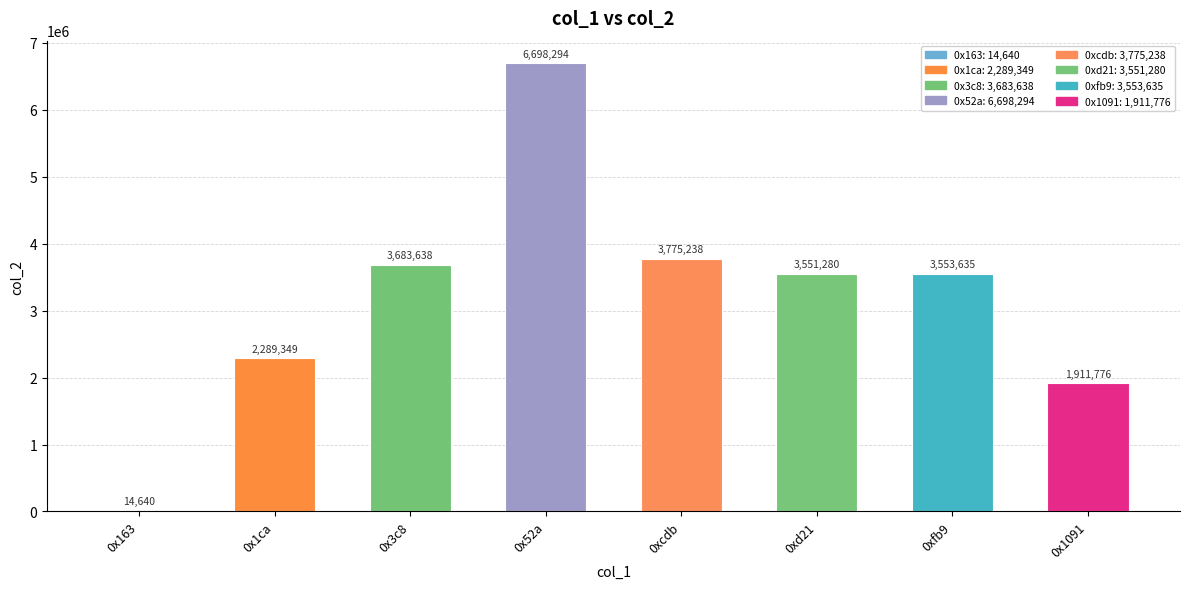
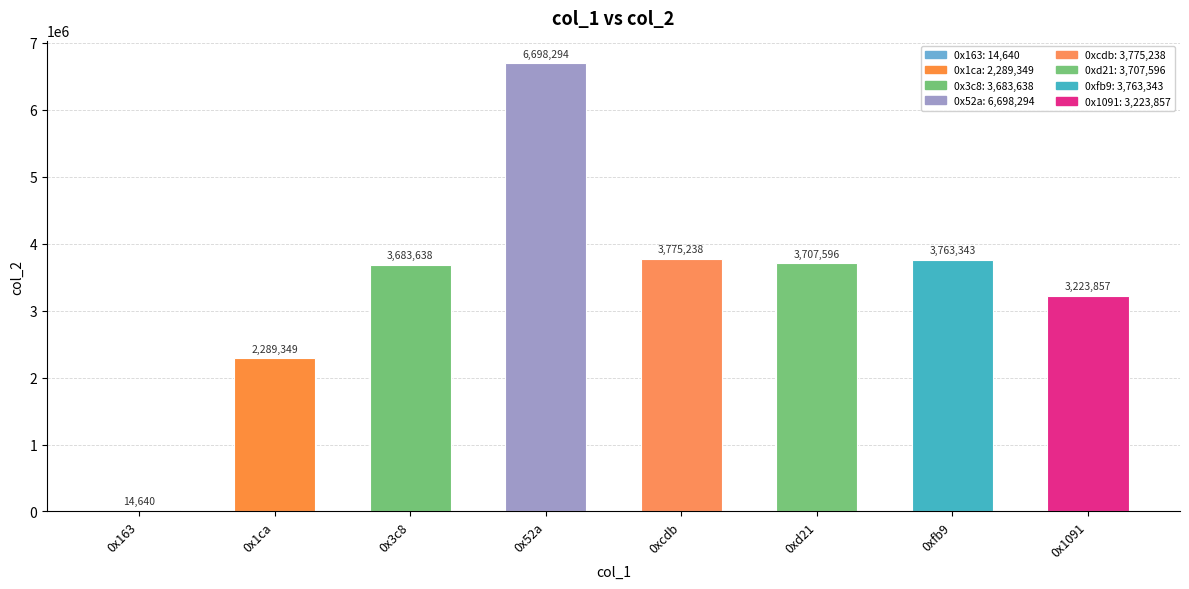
  {
    "0x163": "14,640",
    "0x1ca": "2,289,349",
    "0x3c8": "3,683,638",
    "0x52a": "6,698,294",
    "0xcdb": "3,775,238",
-   "0xd21": "3,551,280",
-   "0xfb9": "3,553,635",
-   "0x1091": "1,911,776"
+   "0xd21": "3,707,596",
+   "0xfb9": "3,763,343",
+   "0x1091": "3,223,857"
  }
